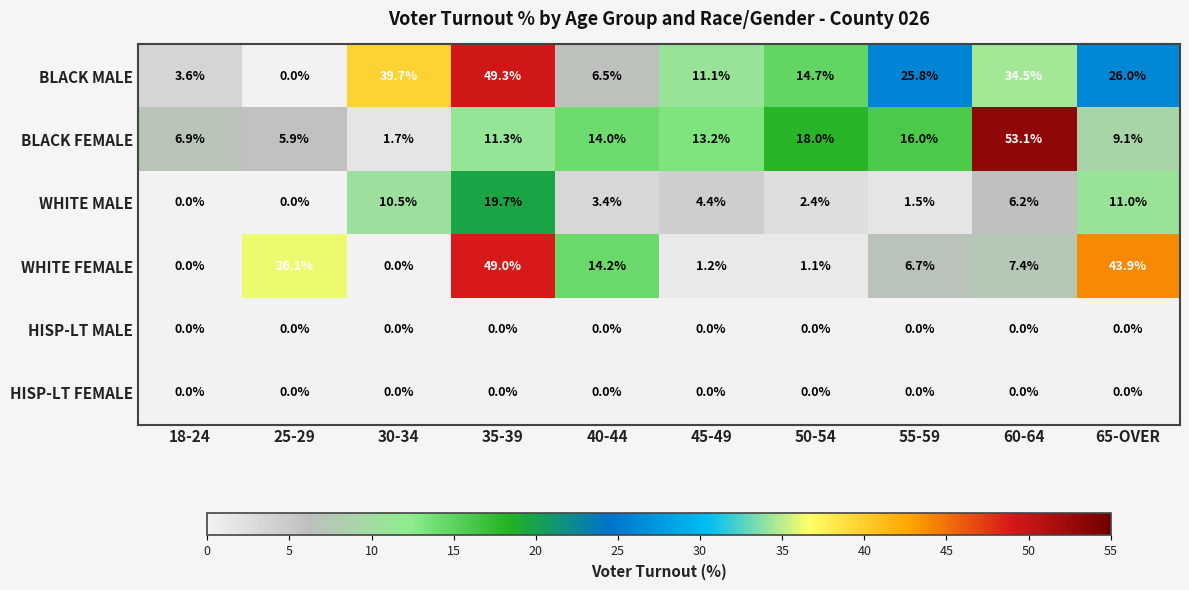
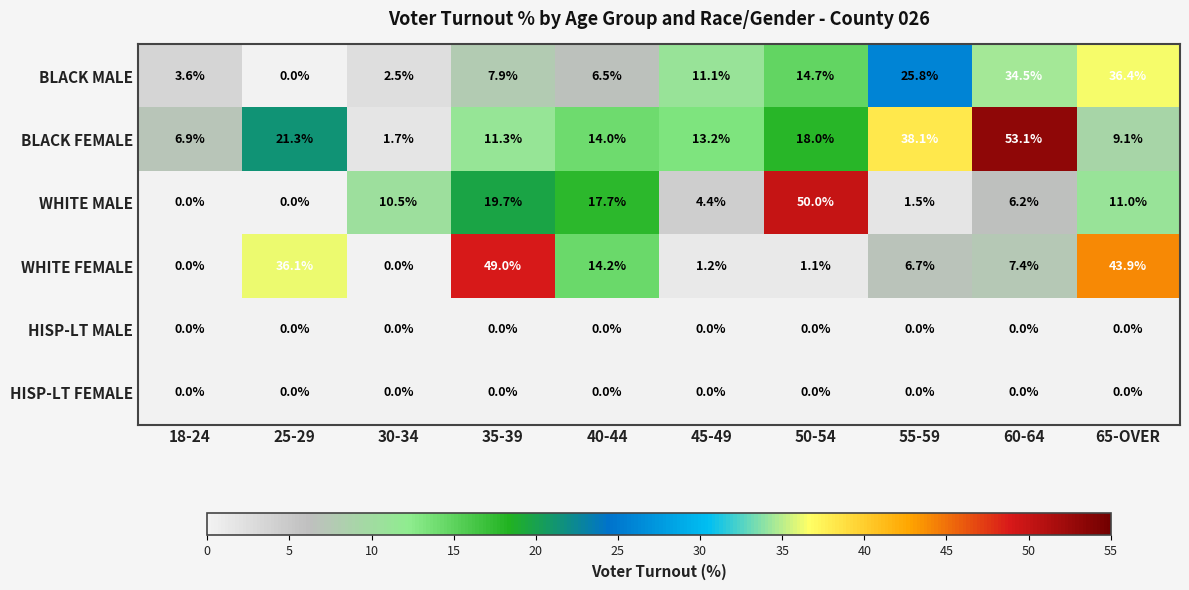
  {
    "BLACK MALE": {
      "18-24": "3.6%",
      "25-29": "0.0%",
-     "30-34": "39.7%",
-     "35-39": "49.3%",
+     "30-34": "2.5%",
+     "35-39": "7.9%",
      "40-44": "6.5%",
      "45-49": "11.1%",
      "50-54": "14.7%",
      "55-59": "25.8%",
      "60-64": "34.5%",
-     "65-OVER": "26.0%"
+     "65-OVER": "36.4%"
    },
    "BLACK FEMALE": {
      "18-24": "6.9%",
-     "25-29": "5.9%",
+     "25-29": "21.3%",
      "30-34": "1.7%",
      "35-39": "11.3%",
      "40-44": "14.0%",
      "45-49": "13.2%",
      "50-54": "18.0%",
-     "55-59": "16.0%",
+     "55-59": "38.1%",
      "60-64": "53.1%",
      "65-OVER": "9.1%"
    },
    "WHITE MALE": {
      "18-24": "0.0%",
      "25-29": "0.0%",
      "30-34": "10.5%",
      "35-39": "19.7%",
-     "40-44": "3.4%",
+     "40-44": "17.7%",
      "45-49": "4.4%",
-     "50-54": "2.4%",
+     "50-54": "50.0%",
      "55-59": "1.5%",
      "60-64": "6.2%",
      "65-OVER": "11.0%"
    },
    "WHITE FEMALE": {
      "18-24": "0.0%",
      "25-29": "36.1%",
      "30-34": "0.0%",
      "35-39": "49.0%",
      "40-44": "14.2%",
      "45-49": "1.2%",
      "50-54": "1.1%",
      "55-59": "6.7%",
      "60-64": "7.4%",
      "65-OVER": "43.9%"
    },
    "HISP-LT MALE": {
      "18-24": "0.0%",
      "25-29": "0.0%",
      "30-34": "0.0%",
      "35-39": "0.0%",
      "40-44": "0.0%",
      "45-49": "0.0%",
      "50-54": "0.0%",
      "55-59": "0.0%",
      "60-64": "0.0%",
      "65-OVER": "0.0%"
    },
    "HISP-LT FEMALE": {
      "18-24": "0.0%",
      "25-29": "0.0%",
      "30-34": "0.0%",
      "35-39": "0.0%",
      "40-44": "0.0%",
      "45-49": "0.0%",
      "50-54": "0.0%",
      "55-59": "0.0%",
      "60-64": "0.0%",
      "65-OVER": "0.0%"
    }
  }
